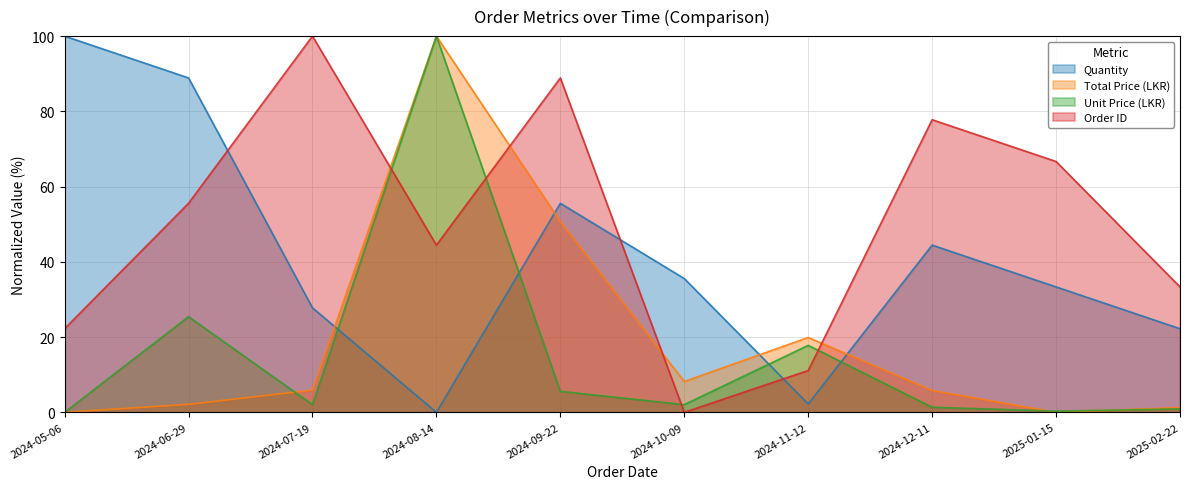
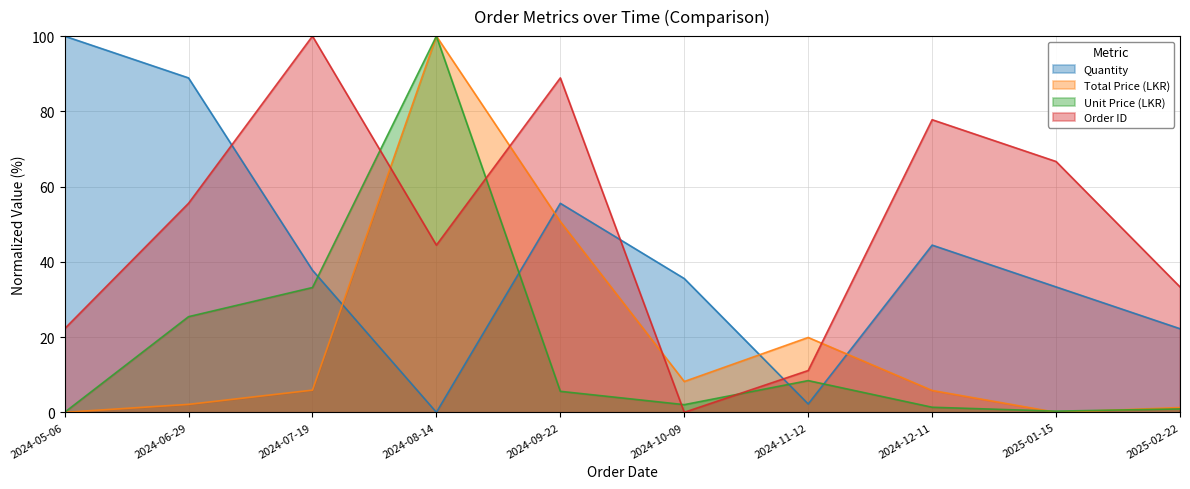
  {
    "Quantity": {
      "2024-05-06": 100,
      "2024-06-29": 89,
-     "2024-07-19": 28,
+     "2024-07-19": 38,
      "2024-08-14": 0,
      "2024-09-22": 56,
      "2024-10-09": 36,
      "2024-11-12": 2,
      "2024-12-11": 44,
      "2025-01-15": 33,
      "2025-02-22": 22
    },
    "Unit Price (LKR)": {
      "2024-06-29": 25,
-     "2024-07-19": 2,
+     "2024-07-19": 33,
      "2024-09-22": 6,
      "2024-10-09": 2,
-     "2024-11-12": 18,
+     "2024-11-12": 8,
      "2024-12-11": 1
    }
  }
